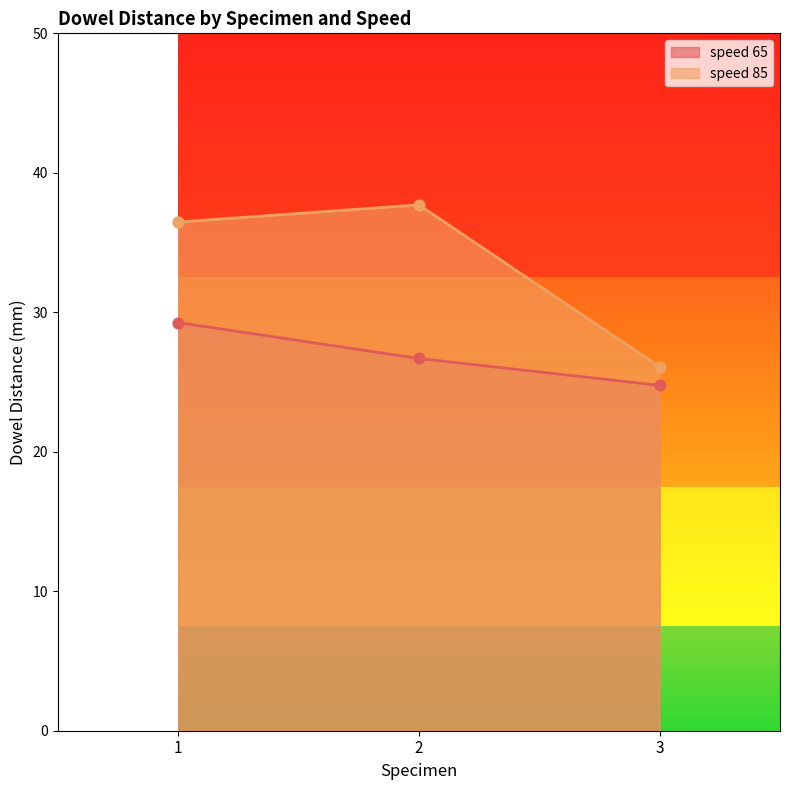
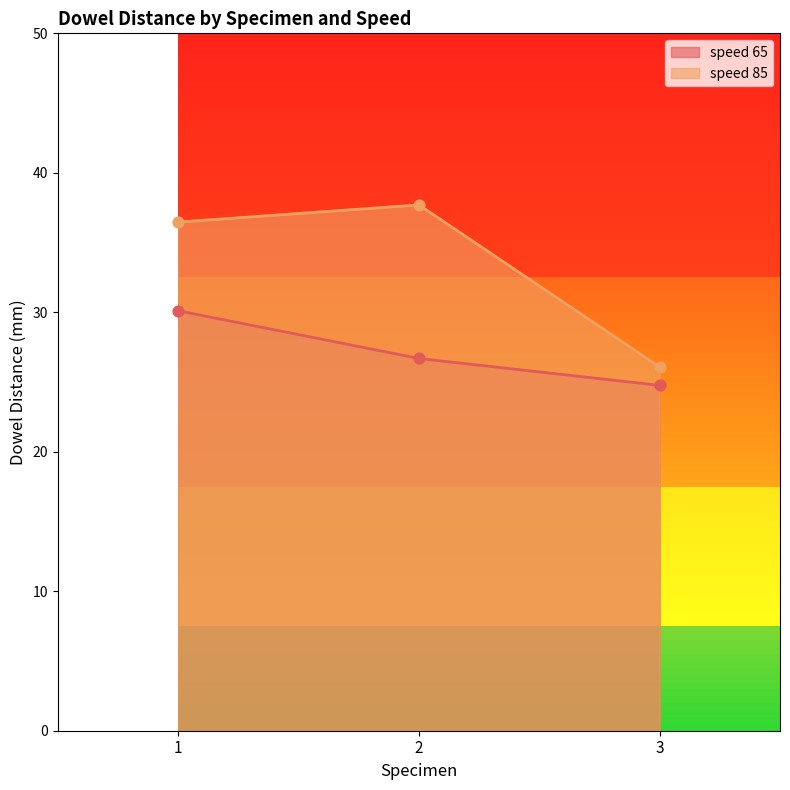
  {
    "speed 65": {
-     "1": 29.3,
+     "1": 30.1,
      "2": 26.7,
      "3": 24.8
    },
    "speed 85": {
      "1": 36.5,
      "2": 37.7,
      "3": 26.1
    }
  }
